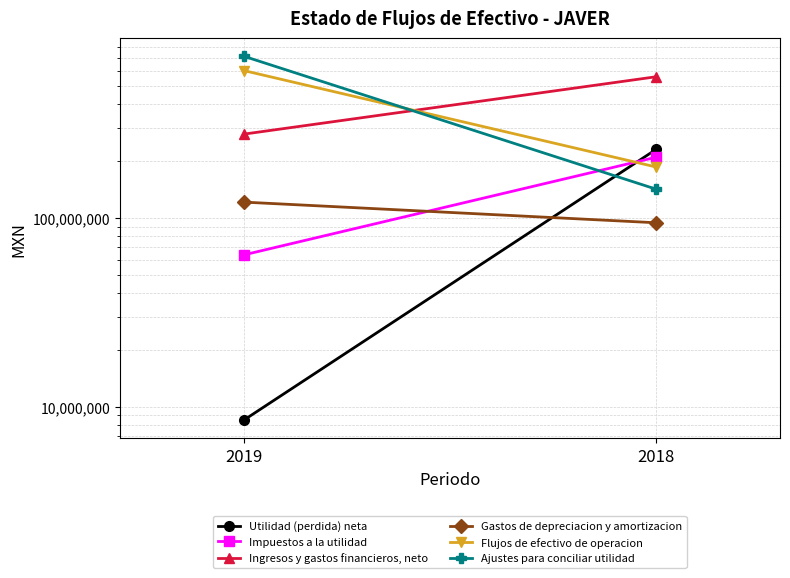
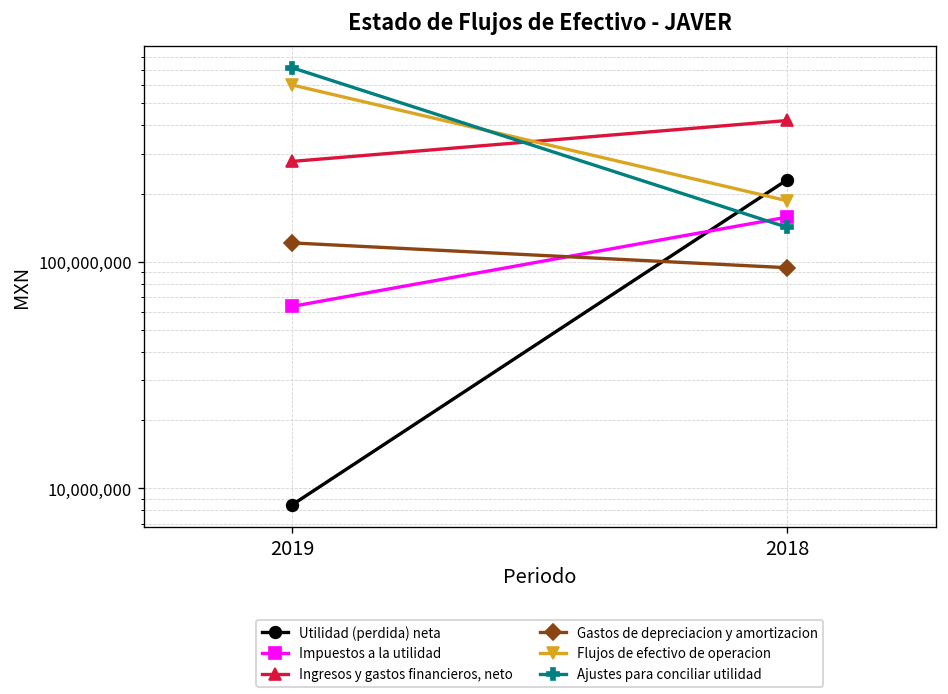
  {
    "Utilidad (perdida) neta": {
      "2019": "8,000,000",
      "2018": "230,000,000"
    },
    "Impuestos a la utilidad": {
      "2019": "64,000,000",
-     "2018": "210,000,000"
+     "2018": "160,000,000"
    },
    "Ingresos y gastos financieros, neto": {
      "2019": "280,000,000",
-     "2018": "560,000,000"
+     "2018": "420,000,000"
    },
    "Gastos de depreciacion y amortizacion": {
      "2019": "120,000,000",
      "2018": "90,000,000"
    },
    "Flujos de efectivo de operacion": {
      "2019": "600,000,000",
      "2018": "190,000,000"
    },
    "Ajustes para conciliar utilidad": {
      "2019": "720,000,000",
      "2018": "140,000,000"
    }
  }
